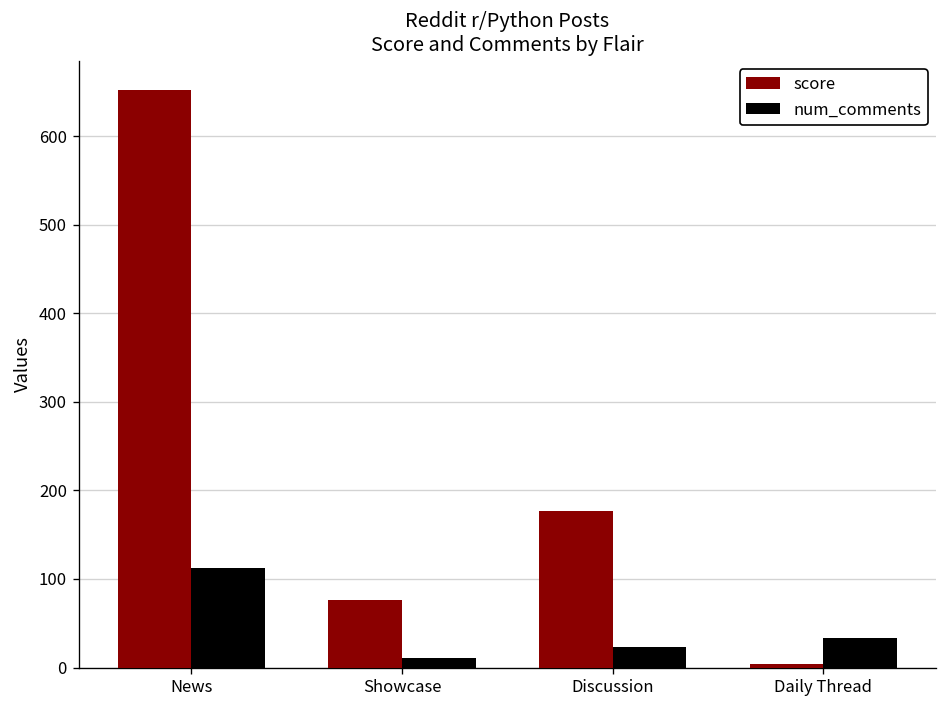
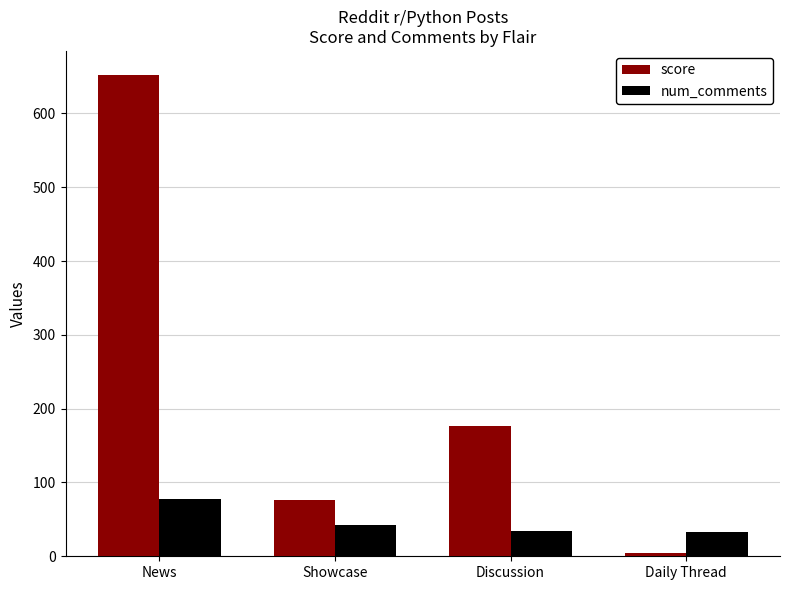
  {
    "score": {
      "News": 650,
      "Showcase": 80,
      "Discussion": 180,
      "Daily Thread": 0
    },
    "num_comments": {
-     "News": 110,
-     "Showcase": 10,
-     "Discussion": 20,
+     "News": 80,
+     "Showcase": 40,
+     "Discussion": 30,
      "Daily Thread": 30
    }
  }
